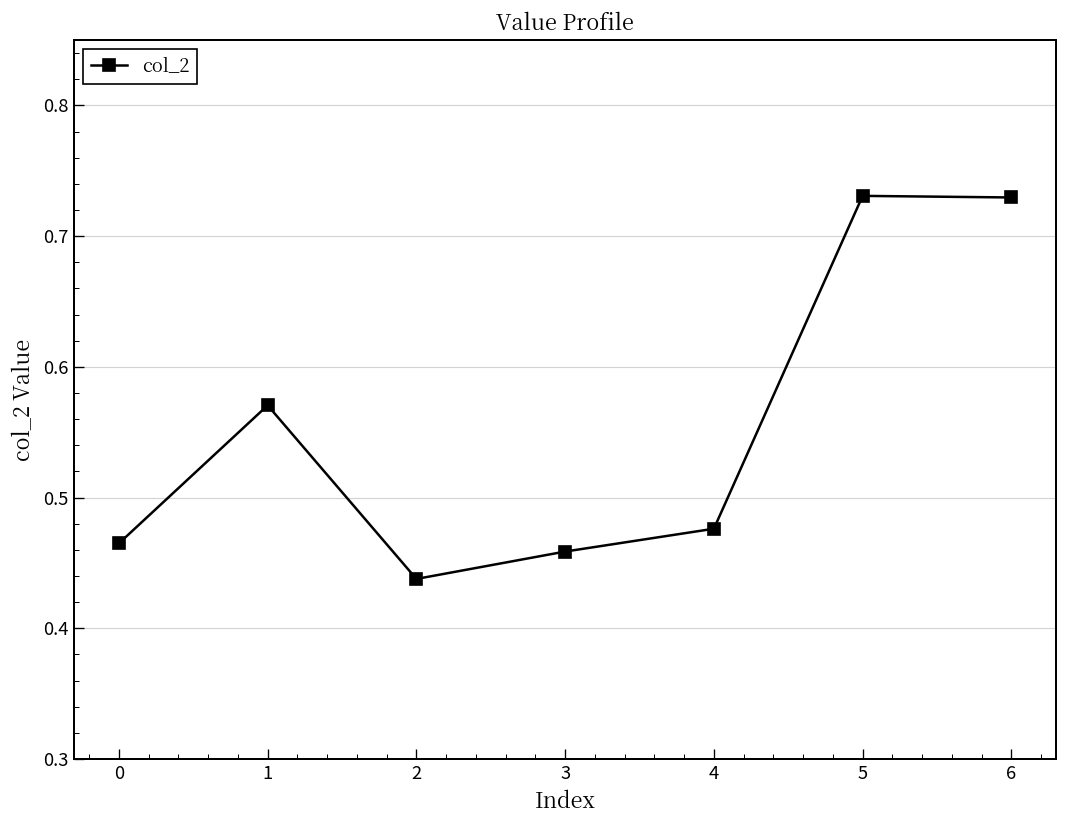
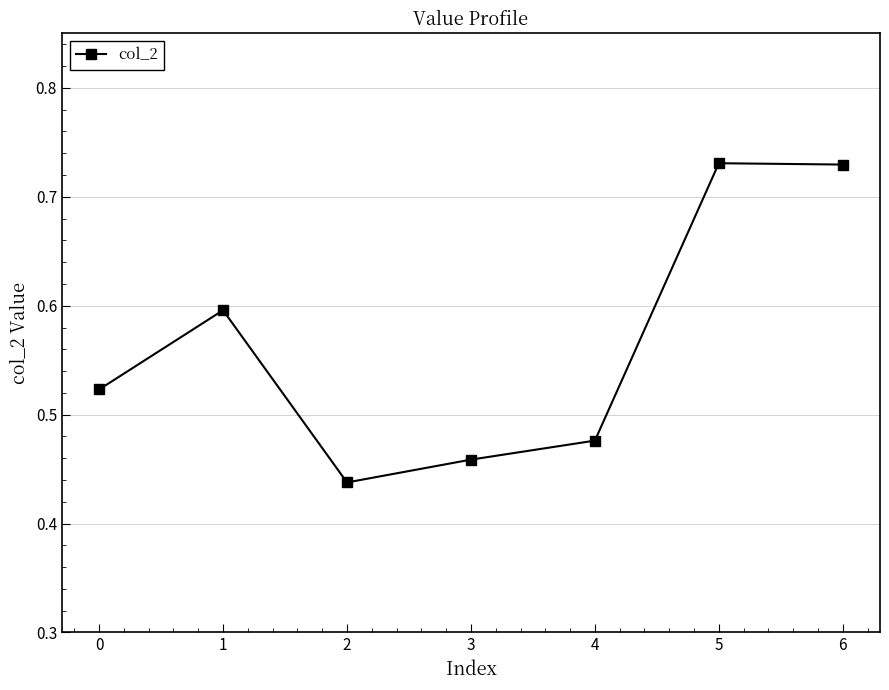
  {
-   "0": 0.465,
-   "1": 0.571,
+   "0": 0.523,
+   "1": 0.596,
    "2": 0.438,
    "3": 0.459,
    "4": 0.476,
    "5": 0.731,
    "6": 0.730
  }
